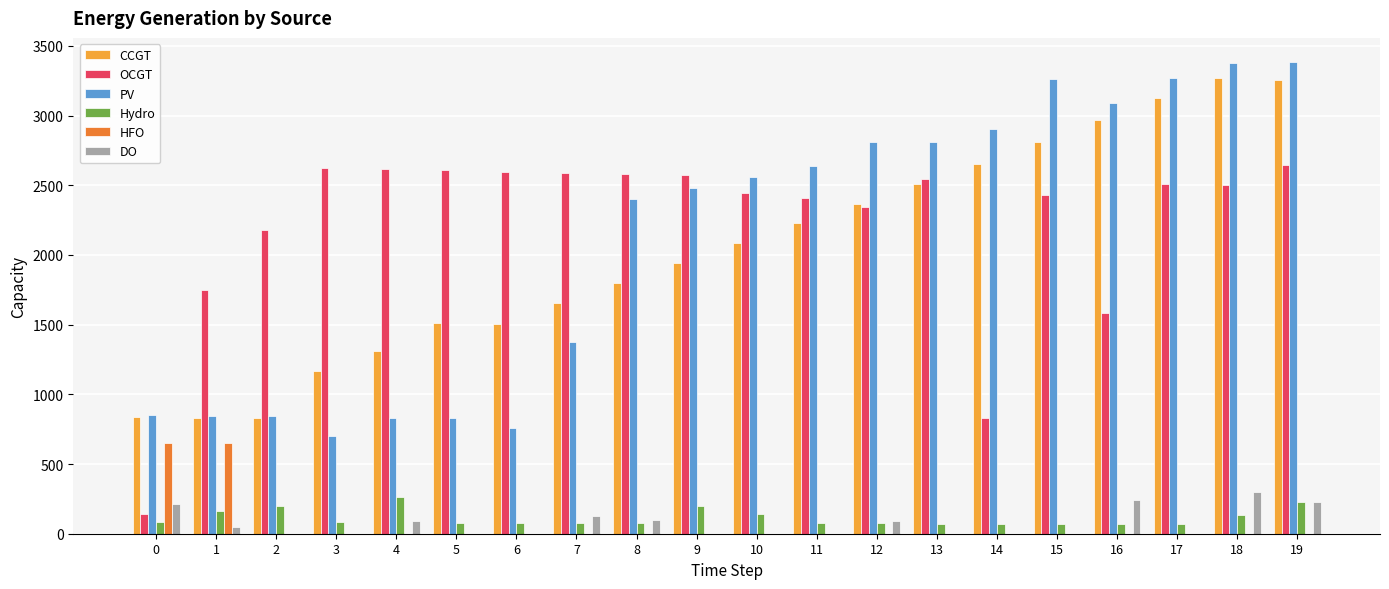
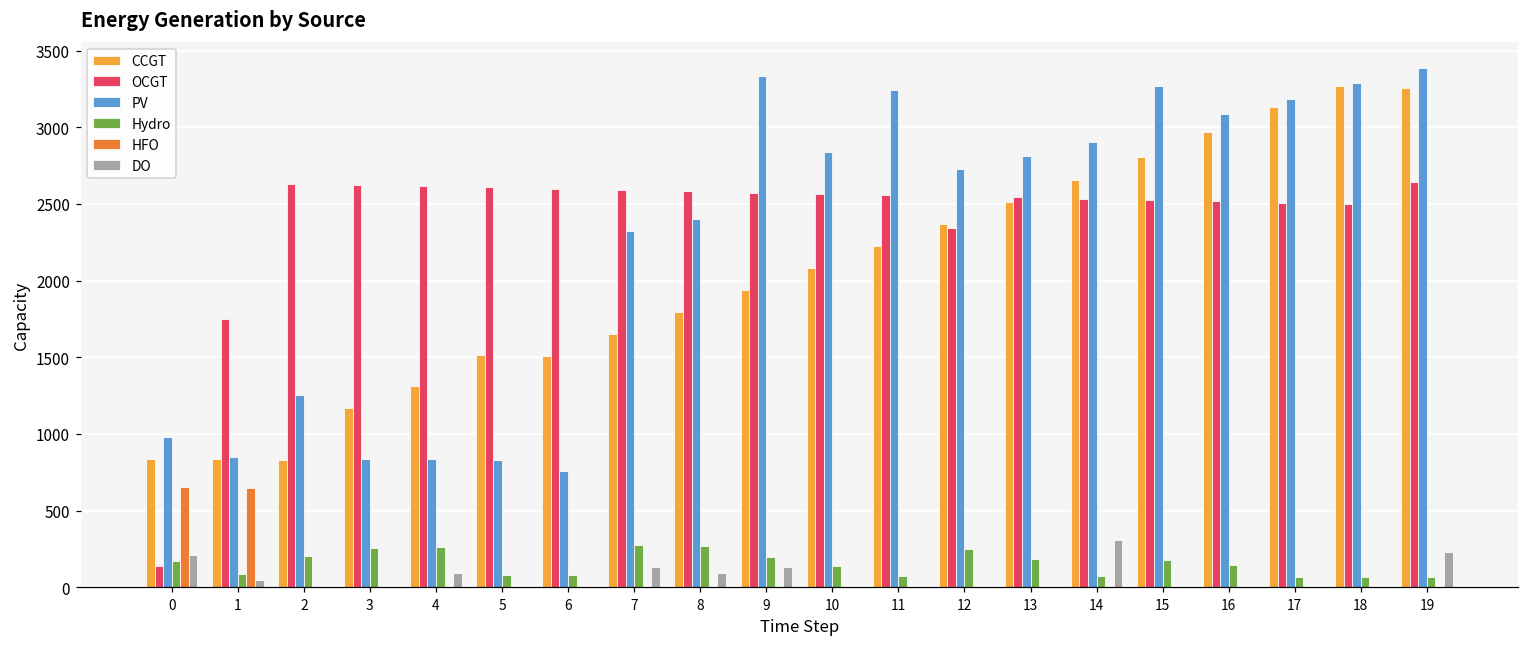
  {
    "OCGT": {
      "0": 140,
      "1": 1750,
-     "2": 2180,
+     "2": 2630,
      "3": 2620,
      "4": 2620,
      "5": 2610,
      "6": 2600,
      "7": 2590,
      "8": 2580,
      "9": 2570,
-     "10": 2440,
-     "11": 2410,
+     "10": 2570,
+     "11": 2560,
      "12": 2340,
      "13": 2540,
-     "14": 830,
-     "15": 2430,
-     "16": 1580,
+     "14": 2530,
+     "15": 2530,
+     "16": 2520,
      "17": 2510,
      "18": 2500,
      "19": 2640
    },
    "PV": {
-     "0": 850,
+     "0": 980,
      "1": 850,
-     "2": 840,
-     "3": 700,
+     "2": 1250,
+     "3": 840,
      "4": 830,
      "5": 830,
      "6": 760,
-     "7": 1370,
+     "7": 2320,
      "8": 2400,
-     "9": 2480,
-     "10": 2560,
-     "11": 2640,
-     "12": 2810,
+     "9": 3330,
+     "10": 2840,
+     "11": 3240,
+     "12": 2730,
      "13": 2810,
      "14": 2900,
      "15": 3270,
      "16": 3090,
-     "17": 3270,
-     "18": 3370,
+     "17": 3190,
+     "18": 3290,
      "19": 3390
    },
    "Hydro": {
-     "0": 80,
-     "1": 170,
+     "0": 170,
+     "1": 80,
      "2": 200,
-     "3": 80,
+     "3": 250,
      "4": 260,
      "5": 80,
      "6": 80,
-     "7": 80,
-     "8": 80,
+     "7": 280,
+     "8": 270,
      "9": 200,
      "10": 140,
      "11": 70,
-     "12": 70,
-     "13": 70,
+     "12": 250,
+     "13": 180,
      "14": 70,
-     "15": 70,
-     "16": 70,
+     "15": 180,
+     "16": 150,
      "17": 70,
-     "18": 140,
-     "19": 230
+     "18": 70,
+     "19": 70
    },
    "DO": {
      "0": 210,
      "1": 50,
      "2": 0,
      "3": 0,
      "4": 90,
      "5": 0,
      "6": 0,
      "7": 130,
      "8": 100,
-     "9": 0,
+     "9": 130,
      "10": 0,
      "11": 0,
-     "12": 90,
+     "12": 0,
      "13": 0,
-     "14": 0,
+     "14": 310,
      "15": 0,
-     "16": 240,
+     "16": 0,
      "17": 0,
-     "18": 300,
+     "18": 0,
      "19": 230
    }
  }
